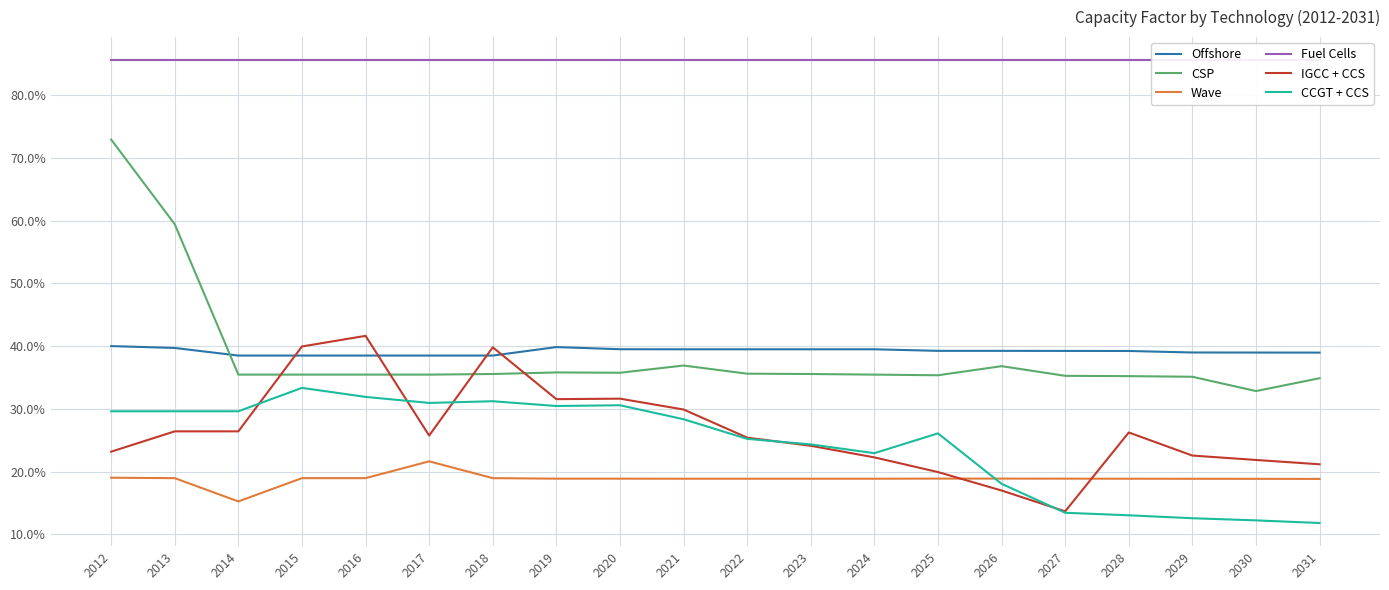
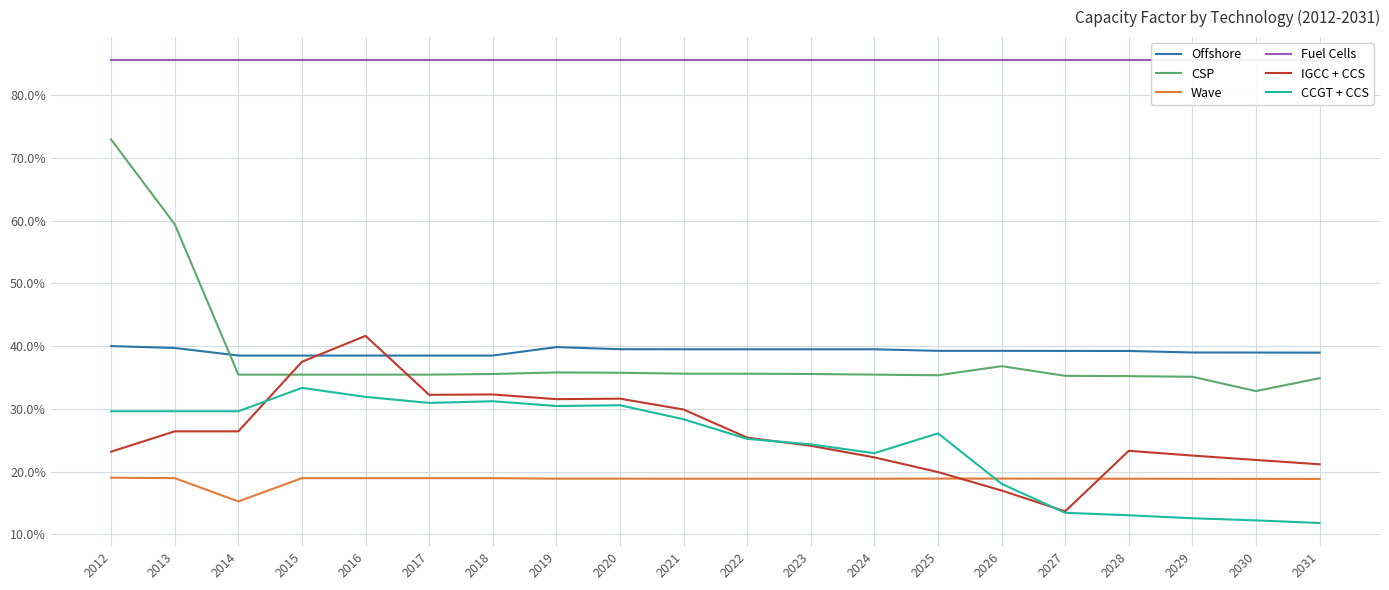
  {
    "Offshore": {
      "2012": "40%",
      "2013": "40%",
      "2014": "38%",
      "2015": "38%",
      "2016": "38%",
      "2017": "38%",
      "2018": "38%",
      "2019": "40%",
      "2020": "40%",
      "2021": "39%",
      "2022": "39%",
      "2023": "39%",
      "2024": "39%",
      "2025": "39%",
      "2026": "39%",
      "2027": "39%",
      "2028": "39%",
      "2029": "39%",
      "2030": "39%",
      "2031": "39%"
    },
    "CSP": {
      "2012": "73%",
      "2013": "59%",
      "2014": "35%",
      "2015": "35%",
      "2016": "35%",
      "2017": "35%",
      "2018": "36%",
      "2019": "36%",
      "2020": "36%",
-     "2021": "37%",
+     "2021": "36%",
      "2022": "36%",
      "2023": "36%",
      "2024": "35%",
      "2025": "35%",
      "2026": "37%",
      "2027": "35%",
      "2028": "35%",
      "2029": "35%",
      "2030": "33%",
      "2031": "35%"
    },
    "Wave": {
      "2012": "19%",
      "2013": "19%",
      "2014": "15%",
      "2015": "19%",
      "2016": "19%",
-     "2017": "22%",
+     "2017": "19%",
      "2018": "19%",
      "2019": "19%",
      "2020": "19%",
      "2021": "19%",
      "2022": "19%",
      "2023": "19%",
      "2024": "19%",
      "2025": "19%",
      "2026": "19%",
      "2027": "19%",
      "2028": "19%",
      "2029": "19%",
      "2030": "19%",
      "2031": "19%"
    },
    "Fuel Cells": {
      "2012": "86%",
      "2013": "86%",
      "2014": "86%",
      "2015": "86%",
      "2016": "86%",
      "2017": "86%",
      "2018": "86%",
      "2019": "86%",
      "2020": "86%",
      "2021": "86%",
      "2022": "86%",
      "2023": "86%",
      "2024": "86%",
      "2025": "86%",
      "2026": "86%",
      "2027": "86%",
      "2028": "86%"
    },
    "IGCC + CCS": {
      "2012": "23%",
      "2013": "26%",
      "2014": "26%",
-     "2015": "40%",
+     "2015": "38%",
      "2016": "42%",
-     "2017": "26%",
-     "2018": "40%",
+     "2017": "32%",
+     "2018": "32%",
      "2019": "32%",
      "2020": "32%",
      "2021": "30%",
      "2024": "22%",
      "2025": "20%",
      "2026": "17%",
-     "2028": "26%",
+     "2028": "23%",
      "2029": "23%",
      "2030": "22%",
      "2031": "21%"
    },
    "CCGT + CCS": {
      "2012": "30%",
      "2013": "30%",
      "2014": "30%",
      "2015": "33%",
      "2016": "32%",
      "2017": "31%",
      "2018": "31%",
      "2019": "30%",
      "2020": "31%",
      "2021": "28%",
      "2024": "23%",
      "2025": "26%",
      "2026": "18%",
      "2028": "13%",
      "2029": "13%",
      "2030": "12%",
      "2031": "12%"
    }
  }
